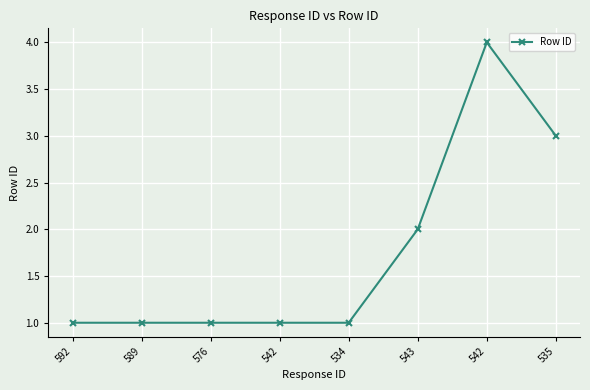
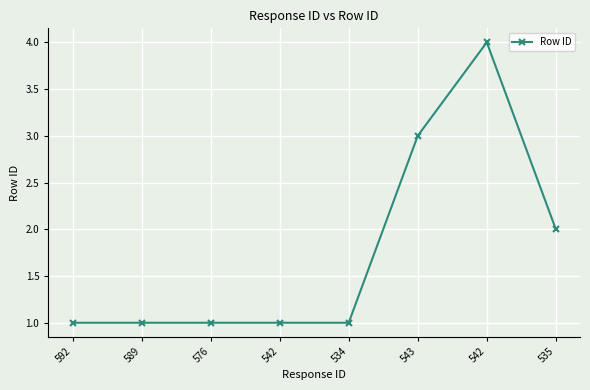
  {
    "592": 1,
    "589": 1,
    "576": 1,
    "534": 1,
-   "543": 2,
-   "535": 3
+   "543": 3,
+   "535": 2
  }
